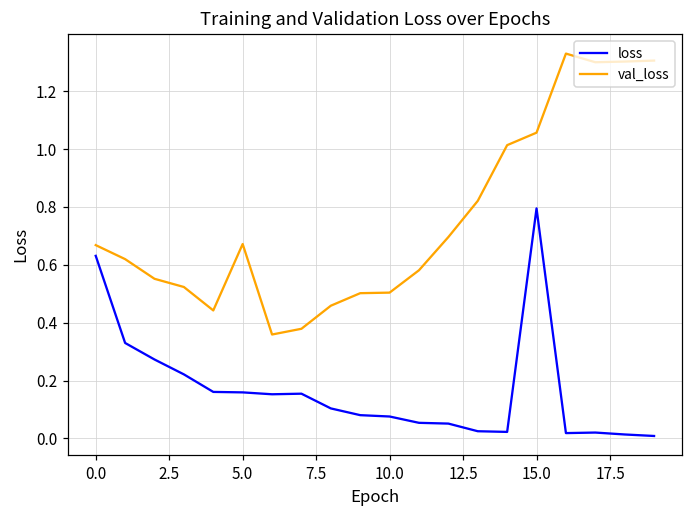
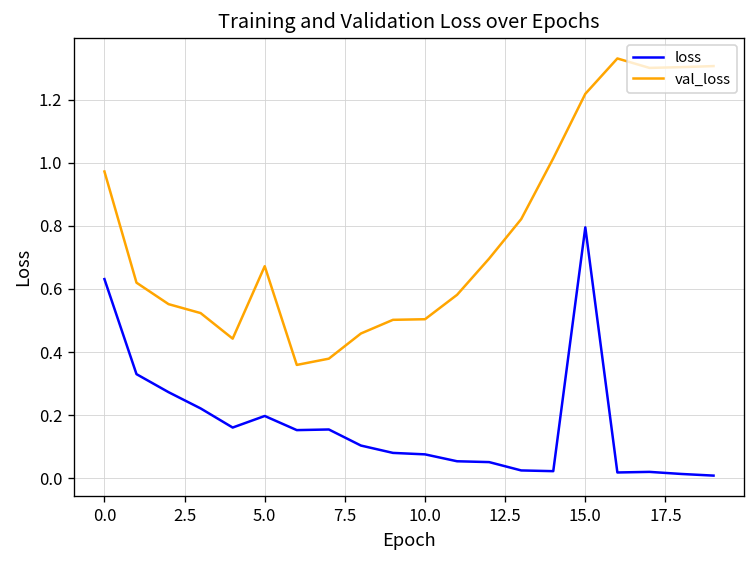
  {
    "loss": {
      "0.0": 0.63,
-     "5.0": 0.16,
+     "5.0": 0.20,
      "10.0": 0.08,
      "15.0": 0.80
    },
    "val_loss": {
-     "0.0": 0.67,
+     "0.0": 0.97,
      "5.0": 0.67,
      "10.0": 0.50,
-     "15.0": 1.06
+     "15.0": 1.22
    }
  }
